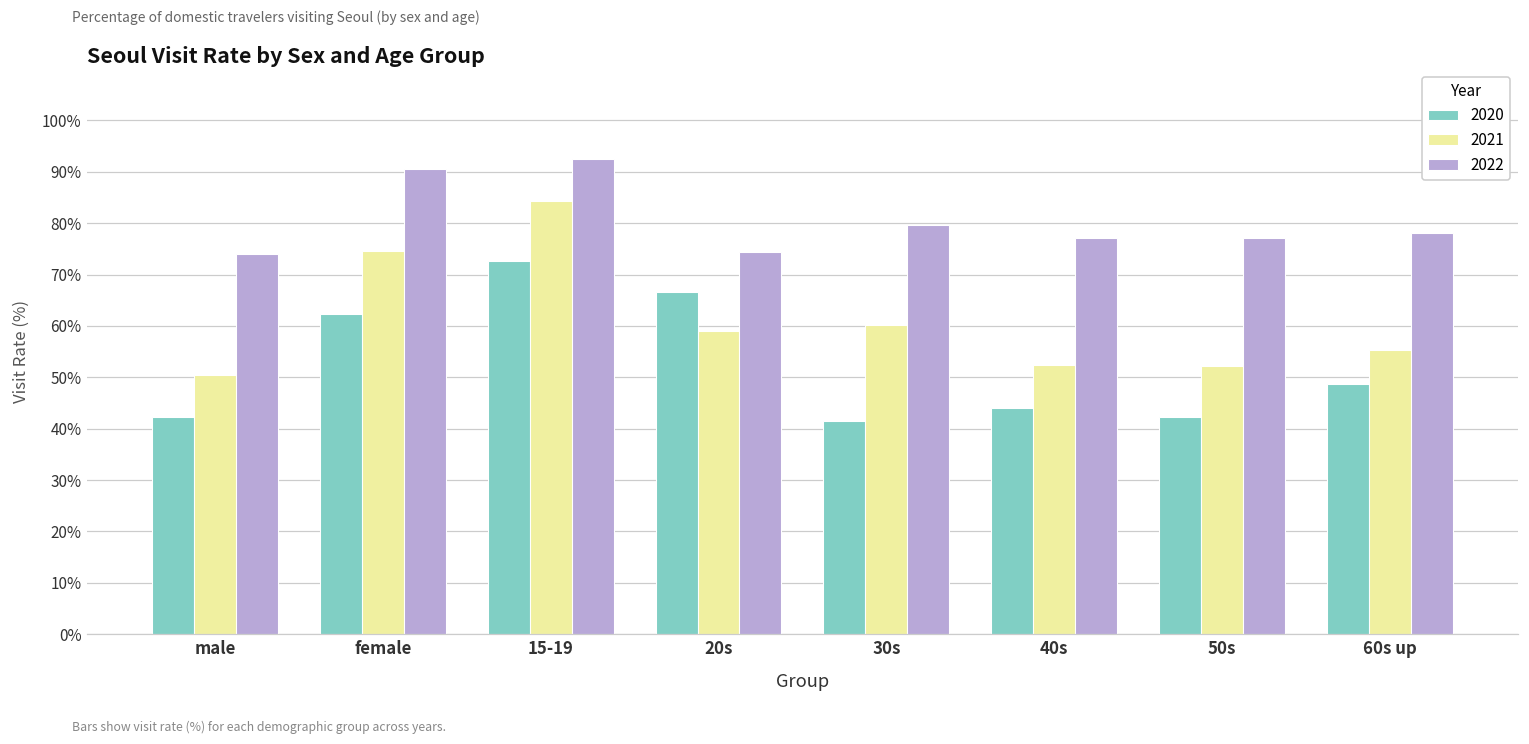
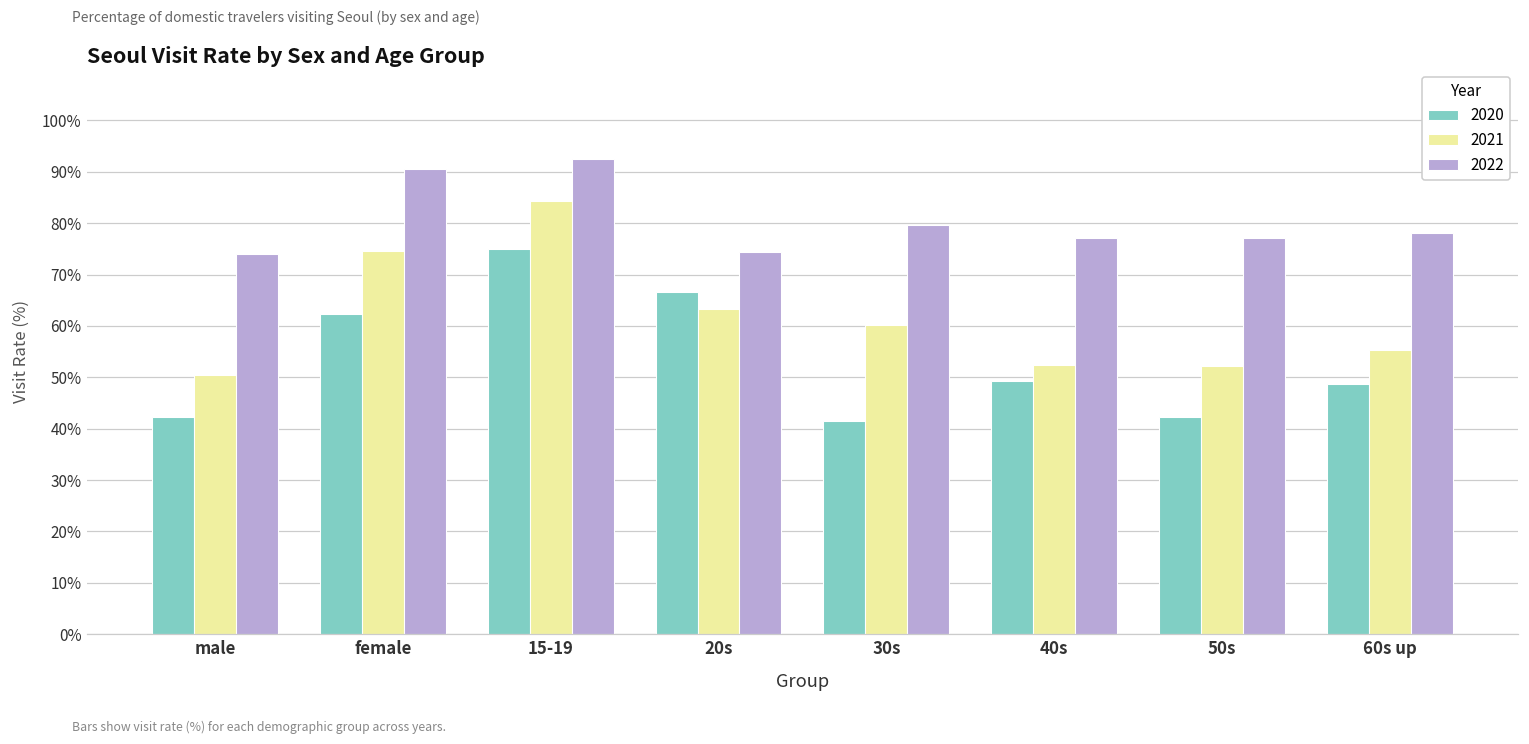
  {
    "2020": {
      "male": "42%",
      "female": "62%",
-     "15-19": "73%",
+     "15-19": "75%",
      "20s": "67%",
      "30s": "41%",
-     "40s": "44%",
+     "40s": "49%",
      "50s": "42%",
      "60s up": "49%"
    },
    "2021": {
      "male": "51%",
      "female": "75%",
      "15-19": "84%",
-     "20s": "59%",
+     "20s": "63%",
      "30s": "60%",
      "40s": "52%",
      "50s": "52%",
      "60s up": "55%"
    },
    "2022": {
      "male": "74%",
      "female": "91%",
      "15-19": "93%",
      "20s": "74%",
      "30s": "80%",
      "40s": "77%",
      "50s": "77%",
      "60s up": "78%"
    }
  }
